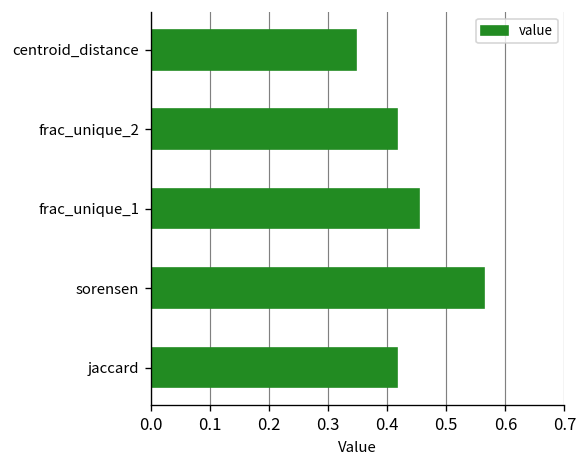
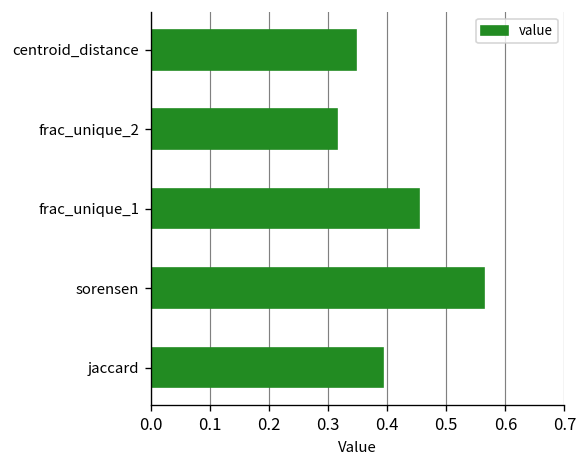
  {
    "centroid_distance": 0.35,
-   "frac_unique_2": 0.42,
+   "frac_unique_2": 0.31,
    "frac_unique_1": 0.45,
    "sorensen": 0.56,
-   "jaccard": 0.42
+   "jaccard": 0.39
  }
